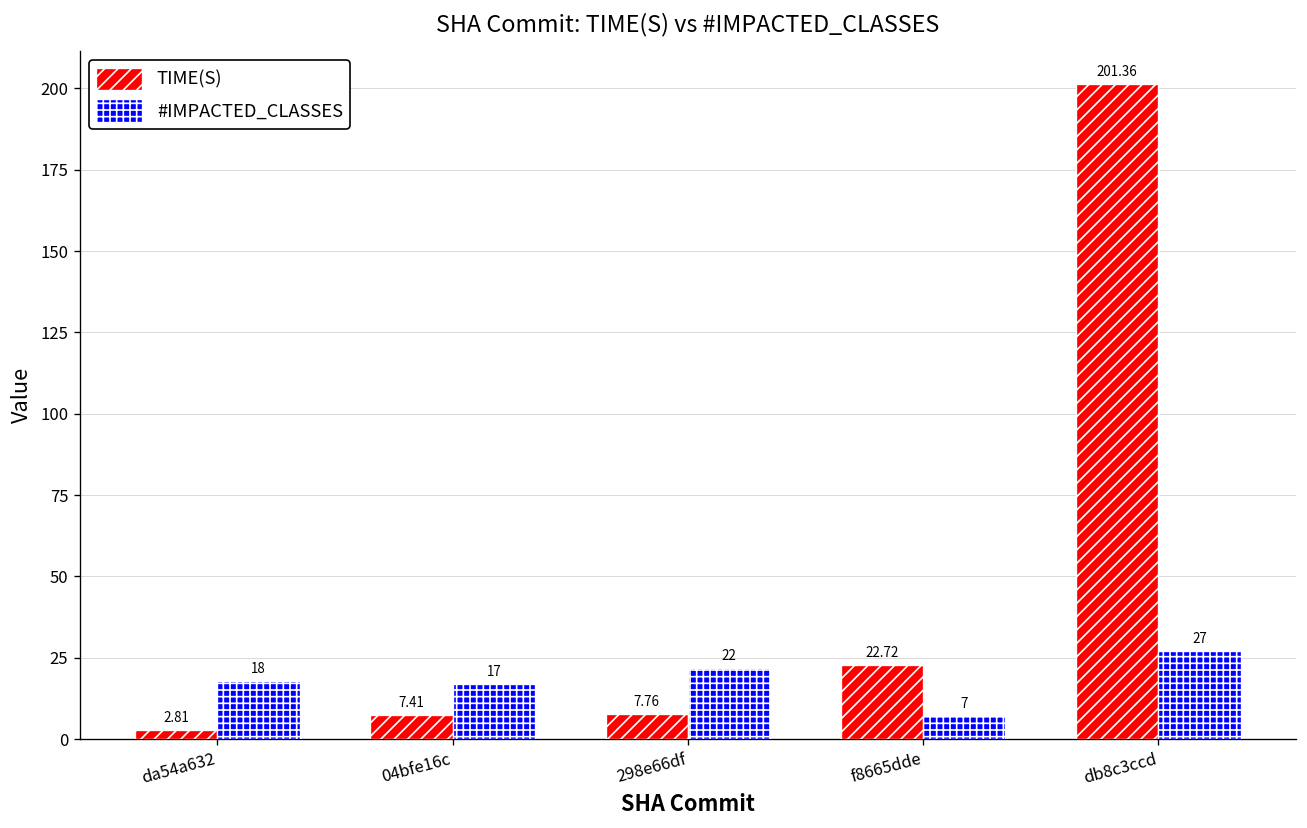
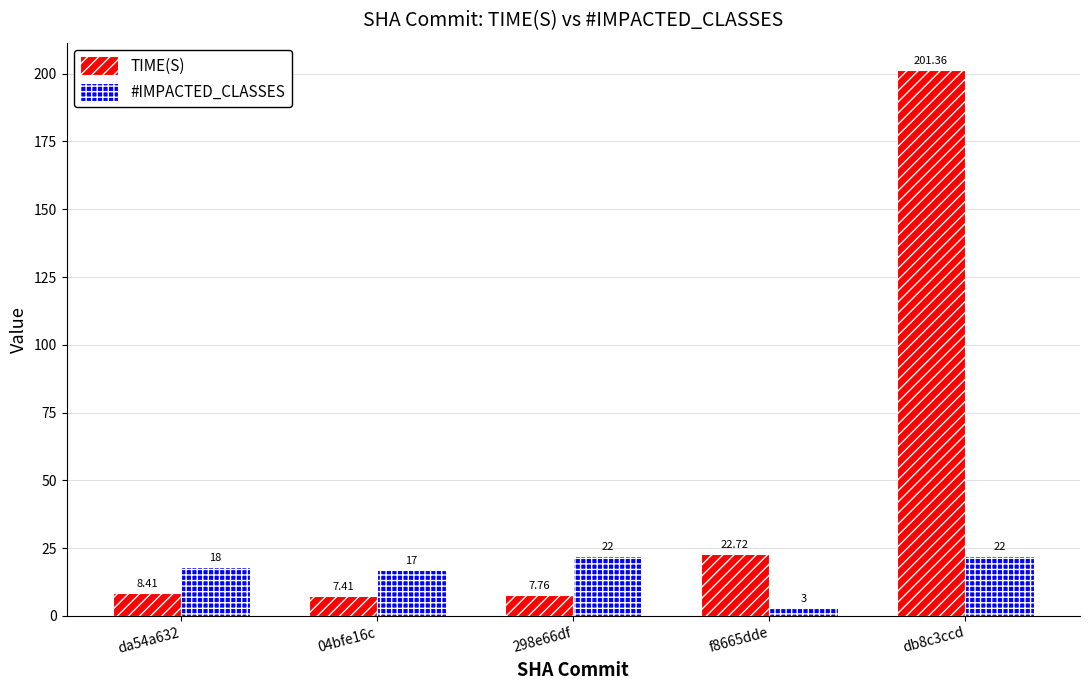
  {
    "TIME(S)": {
-     "da54a632": 2.81,
+     "da54a632": 8.41,
      "04bfe16c": 7.41,
      "298e66df": 7.76,
      "f8665dde": 22.72,
      "db8c3ccd": 201.36
    },
    "#IMPACTED_CLASSES": {
      "da54a632": 18,
      "04bfe16c": 17,
      "298e66df": 22,
-     "f8665dde": 7,
-     "db8c3ccd": 27
+     "f8665dde": 3,
+     "db8c3ccd": 22
    }
  }
